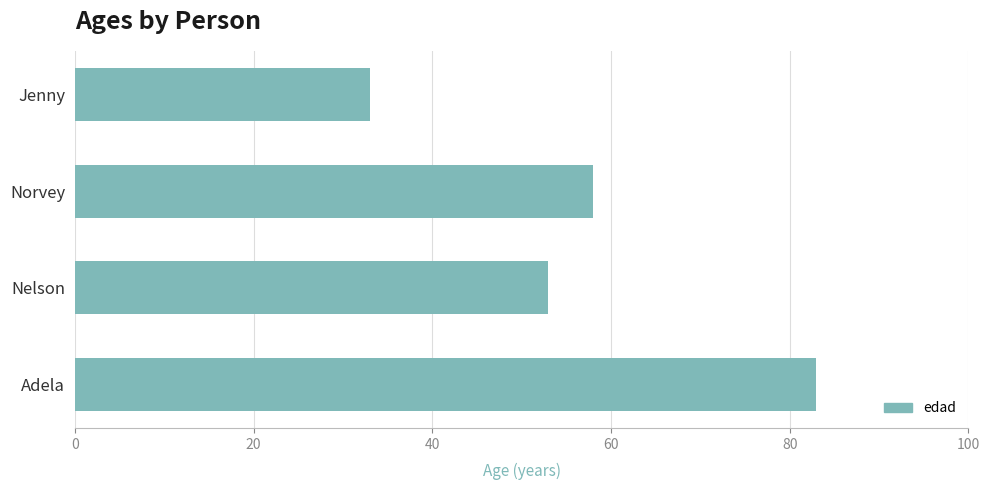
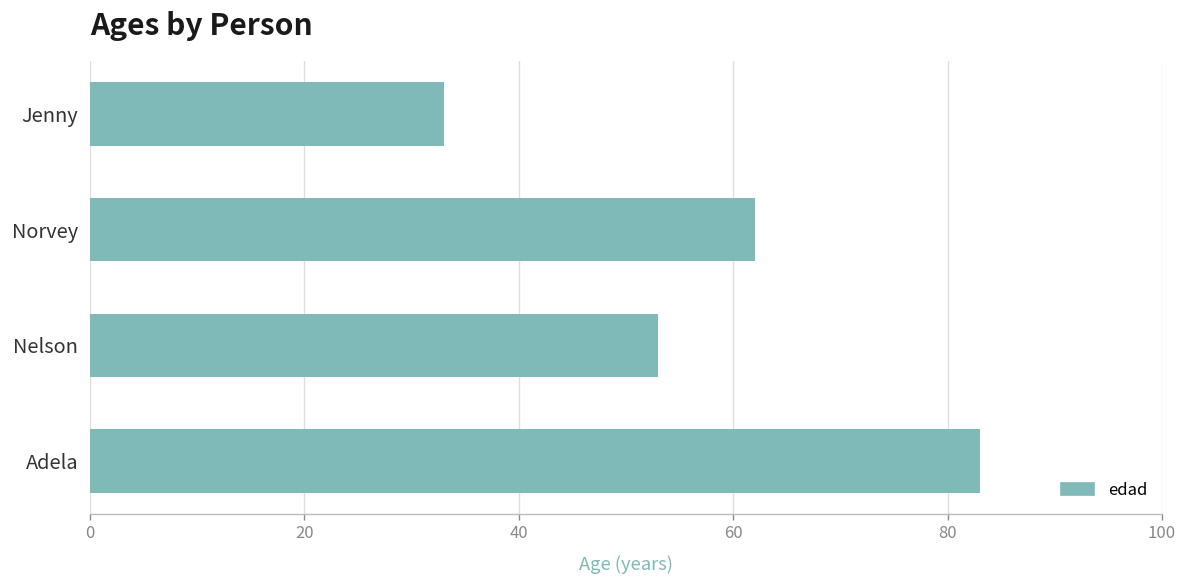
  {
    "Jenny": 33,
-   "Norvey": 58,
+   "Norvey": 62,
    "Nelson": 53,
    "Adela": 83
  }
